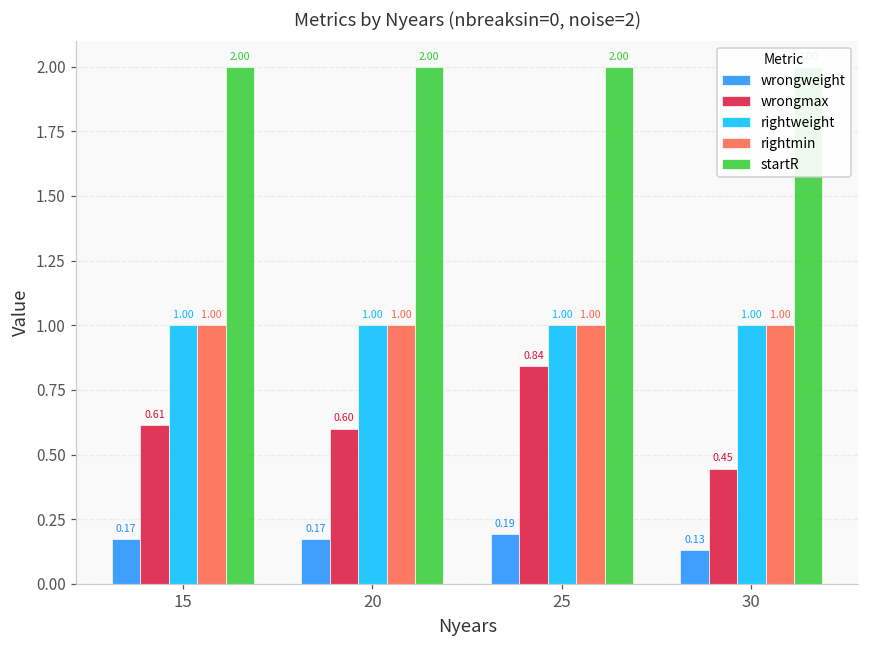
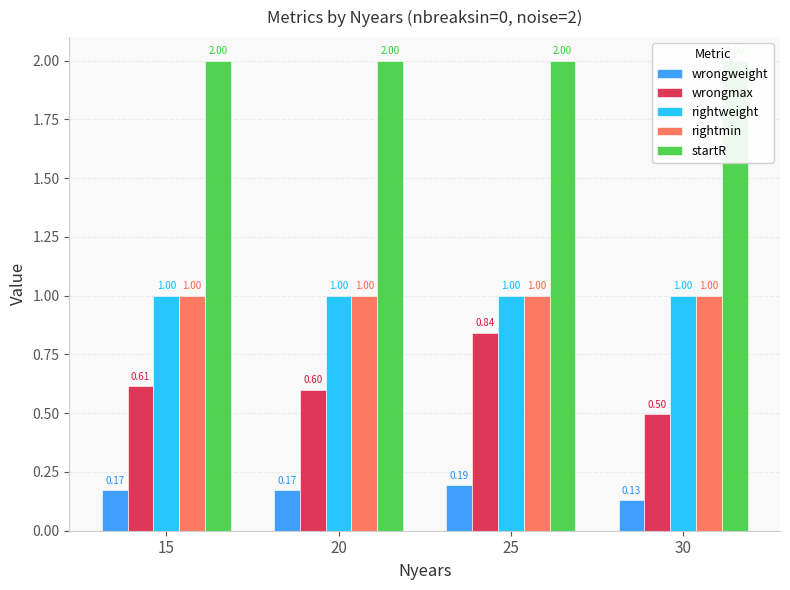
  {
    "wrongmax": {
      "15": 0.61,
      "20": 0.60,
      "25": 0.84,
-     "30": 0.45
+     "30": 0.50
    },
    "rightmin": {
      "15": 1.00,
      "20": 1.00,
      "25": 1.00,
      "30": 1.00
    },
    "startR": {
      "15": 2.00,
      "20": 2.00,
      "25": 2.00
    }
  }
